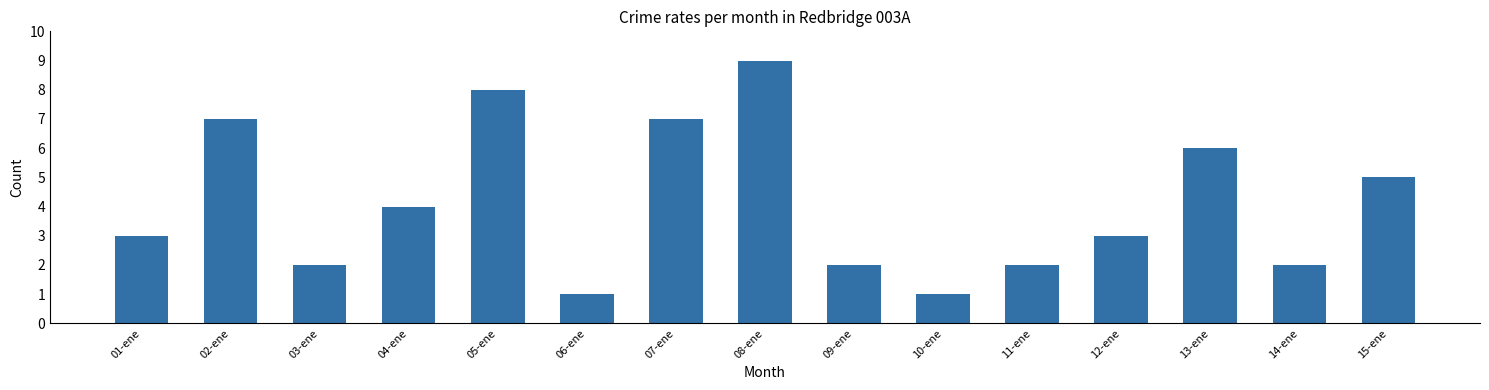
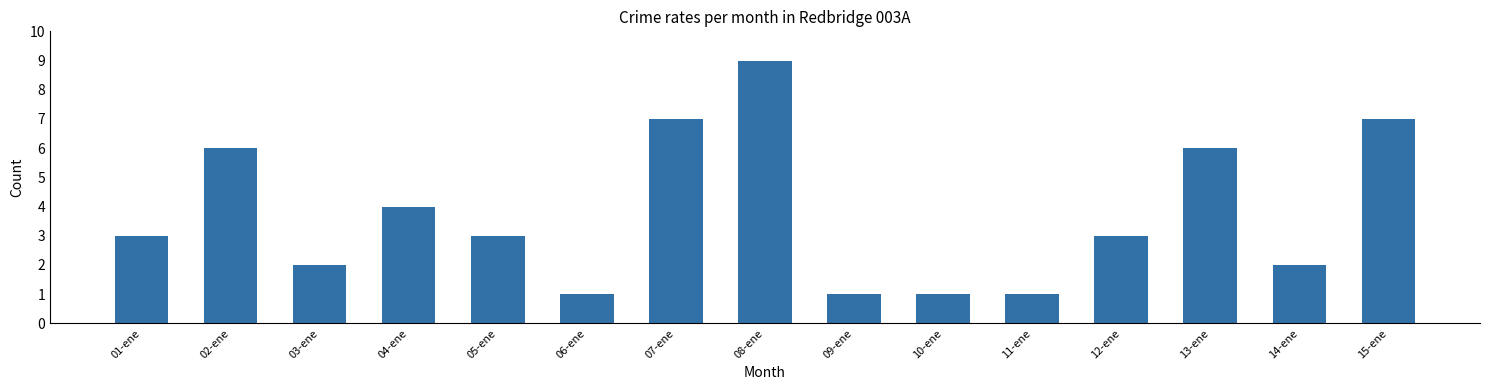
  {
    "01-ene": 3,
-   "02-ene": 7,
+   "02-ene": 6,
    "03-ene": 2,
    "04-ene": 4,
-   "05-ene": 8,
+   "05-ene": 3,
    "06-ene": 1,
    "07-ene": 7,
    "08-ene": 9,
-   "09-ene": 2,
+   "09-ene": 1,
    "10-ene": 1,
-   "11-ene": 2,
+   "11-ene": 1,
    "12-ene": 3,
    "13-ene": 6,
    "14-ene": 2,
-   "15-ene": 5
+   "15-ene": 7
  }
